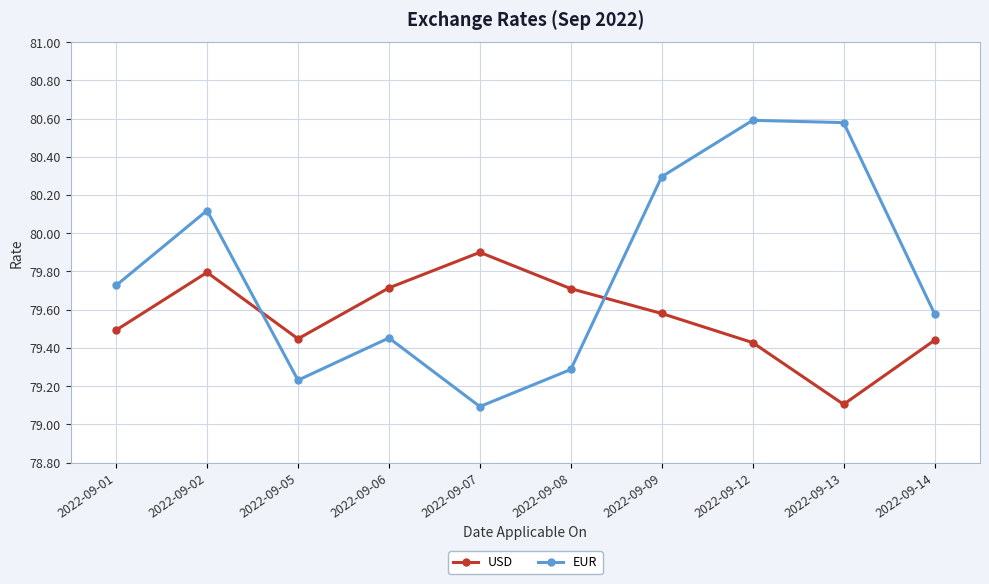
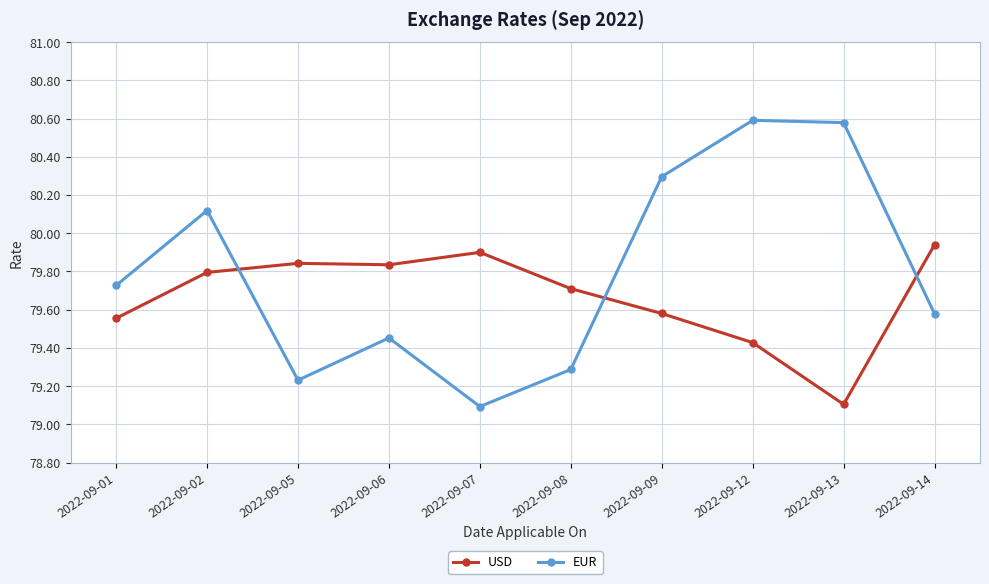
  {
    "USD": {
-     "2022-09-01": 79.49,
+     "2022-09-01": 79.56,
      "2022-09-02": 79.80,
-     "2022-09-05": 79.45,
-     "2022-09-06": 79.71,
+     "2022-09-05": 79.84,
+     "2022-09-06": 79.84,
      "2022-09-07": 79.90,
      "2022-09-08": 79.71,
      "2022-09-09": 79.58,
      "2022-09-12": 79.43,
      "2022-09-13": 79.10,
-     "2022-09-14": 79.44
+     "2022-09-14": 79.94
    },
    "EUR": {
      "2022-09-01": 79.73,
      "2022-09-02": 80.12,
      "2022-09-05": 79.23,
      "2022-09-06": 79.45,
      "2022-09-07": 79.09,
      "2022-09-08": 79.29,
      "2022-09-09": 80.30,
      "2022-09-12": 80.59,
      "2022-09-13": 80.58,
      "2022-09-14": 79.58
    }
  }
